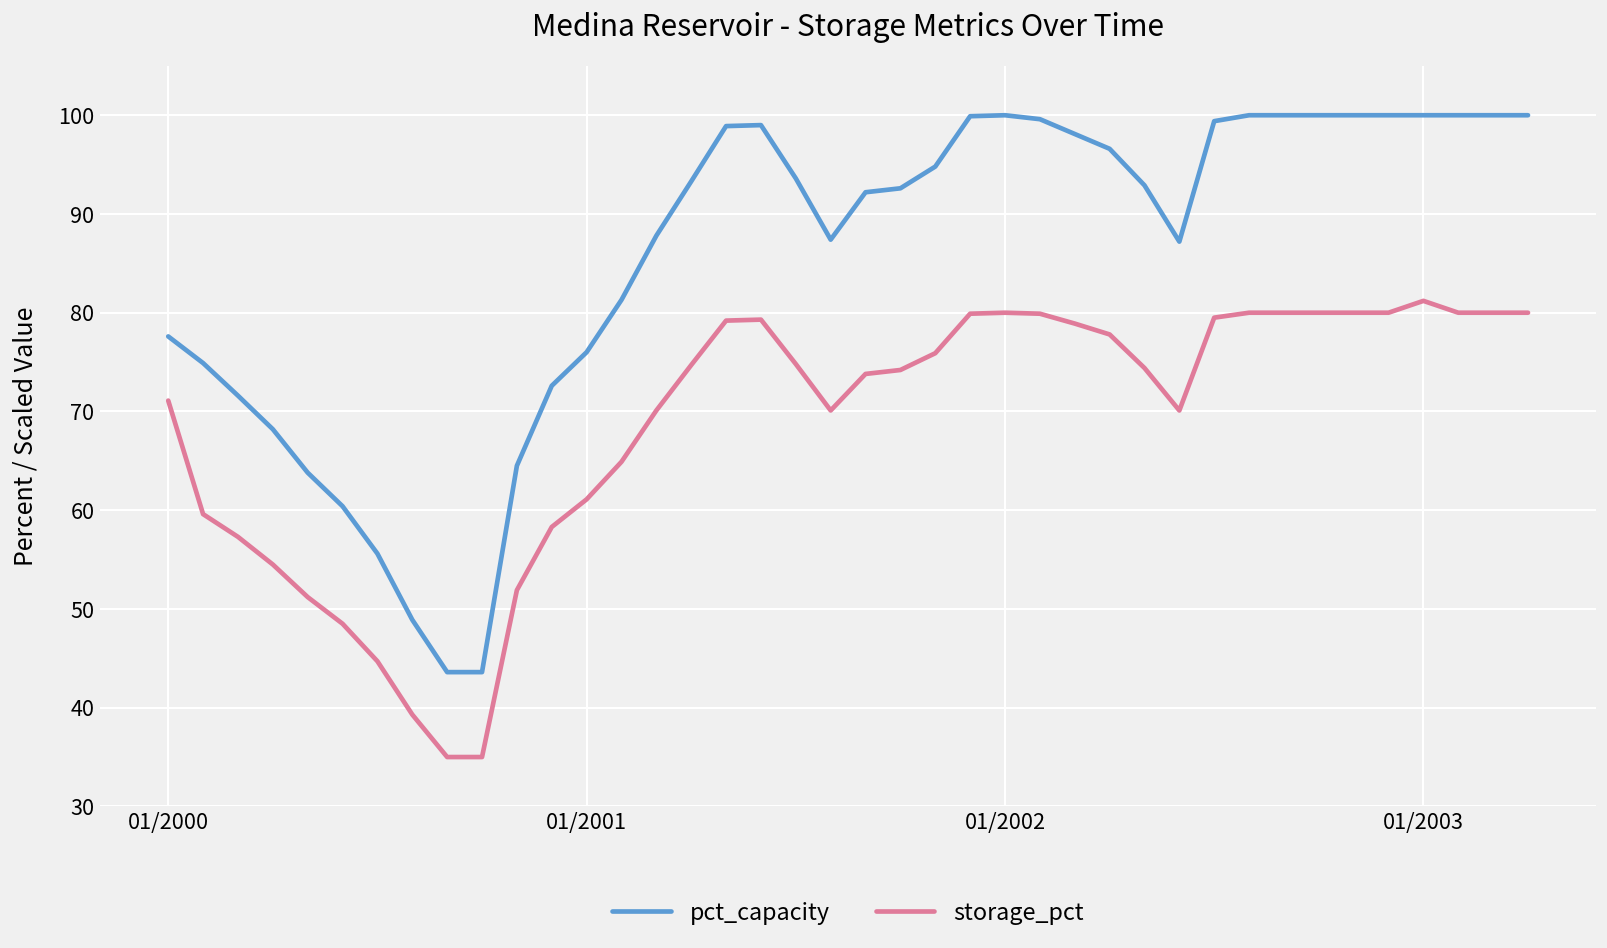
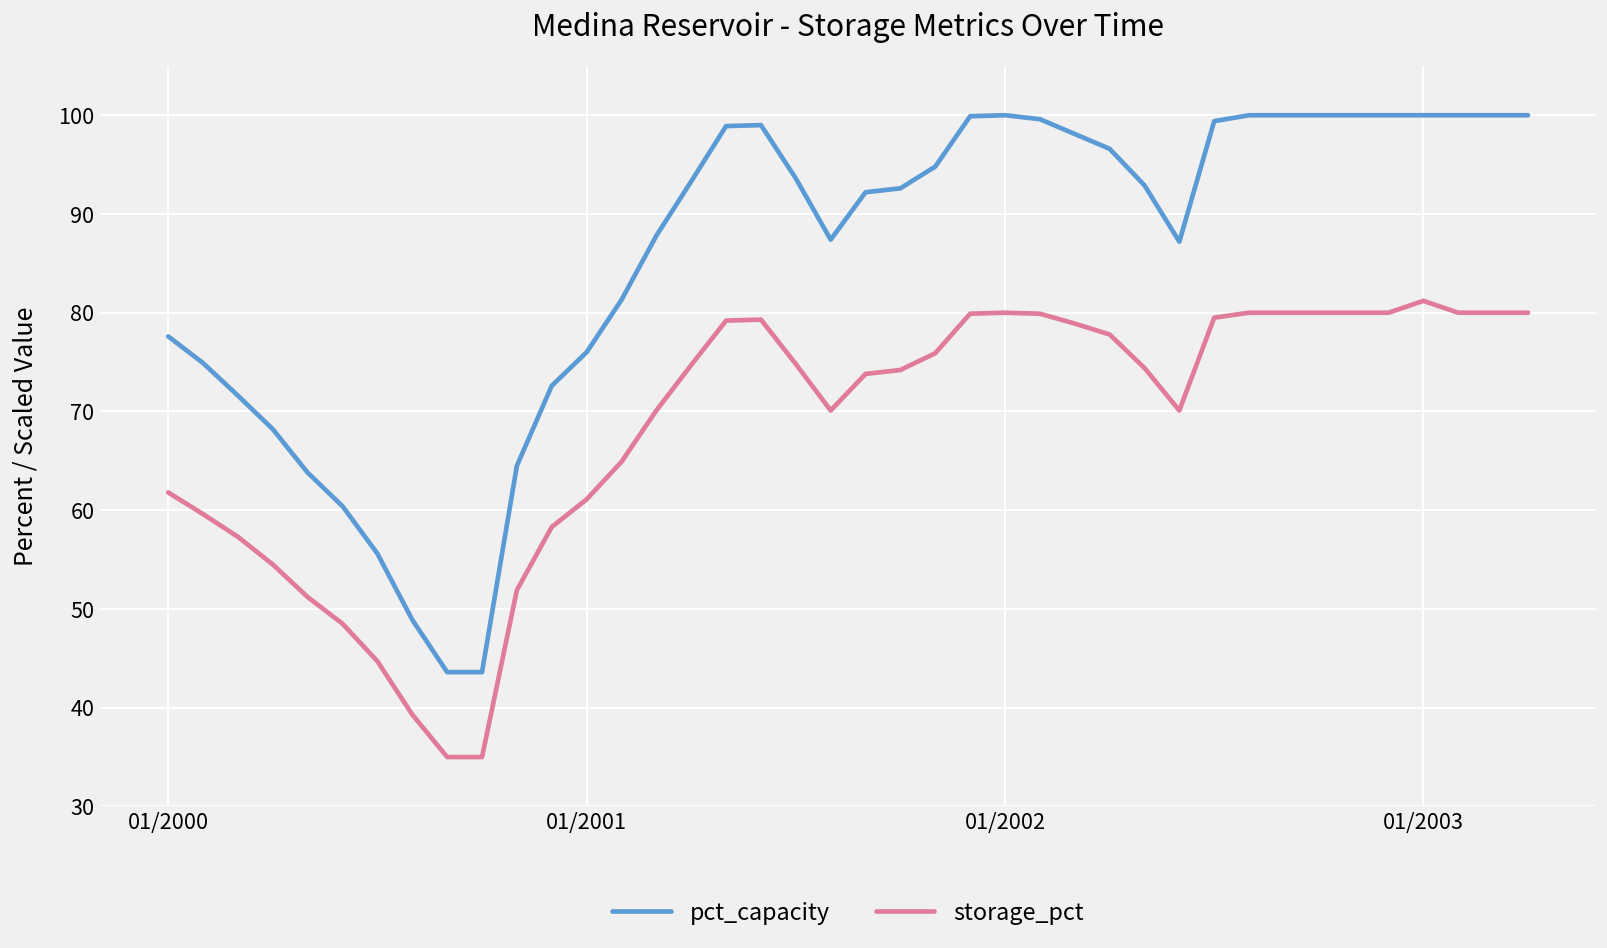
  {
    "pct_capacity": {
      "01/2000": 78,
      "01/2001": 76,
      "01/2002": 100,
      "01/2003": 100
    },
    "storage_pct": {
-     "01/2000": 71,
+     "01/2000": 62,
      "01/2001": 61,
      "01/2002": 80,
      "01/2003": 81
    }
  }
